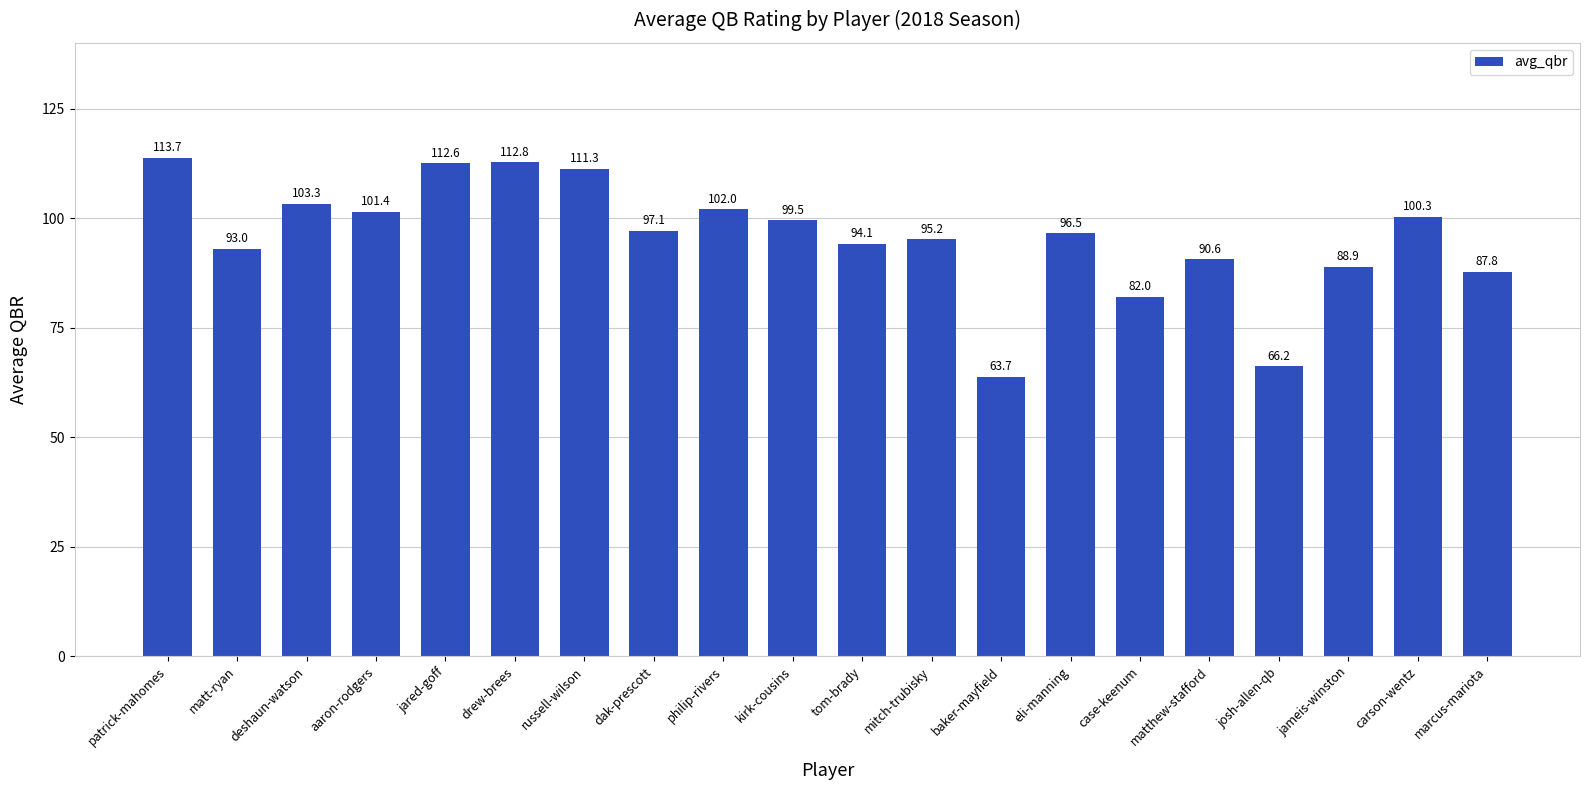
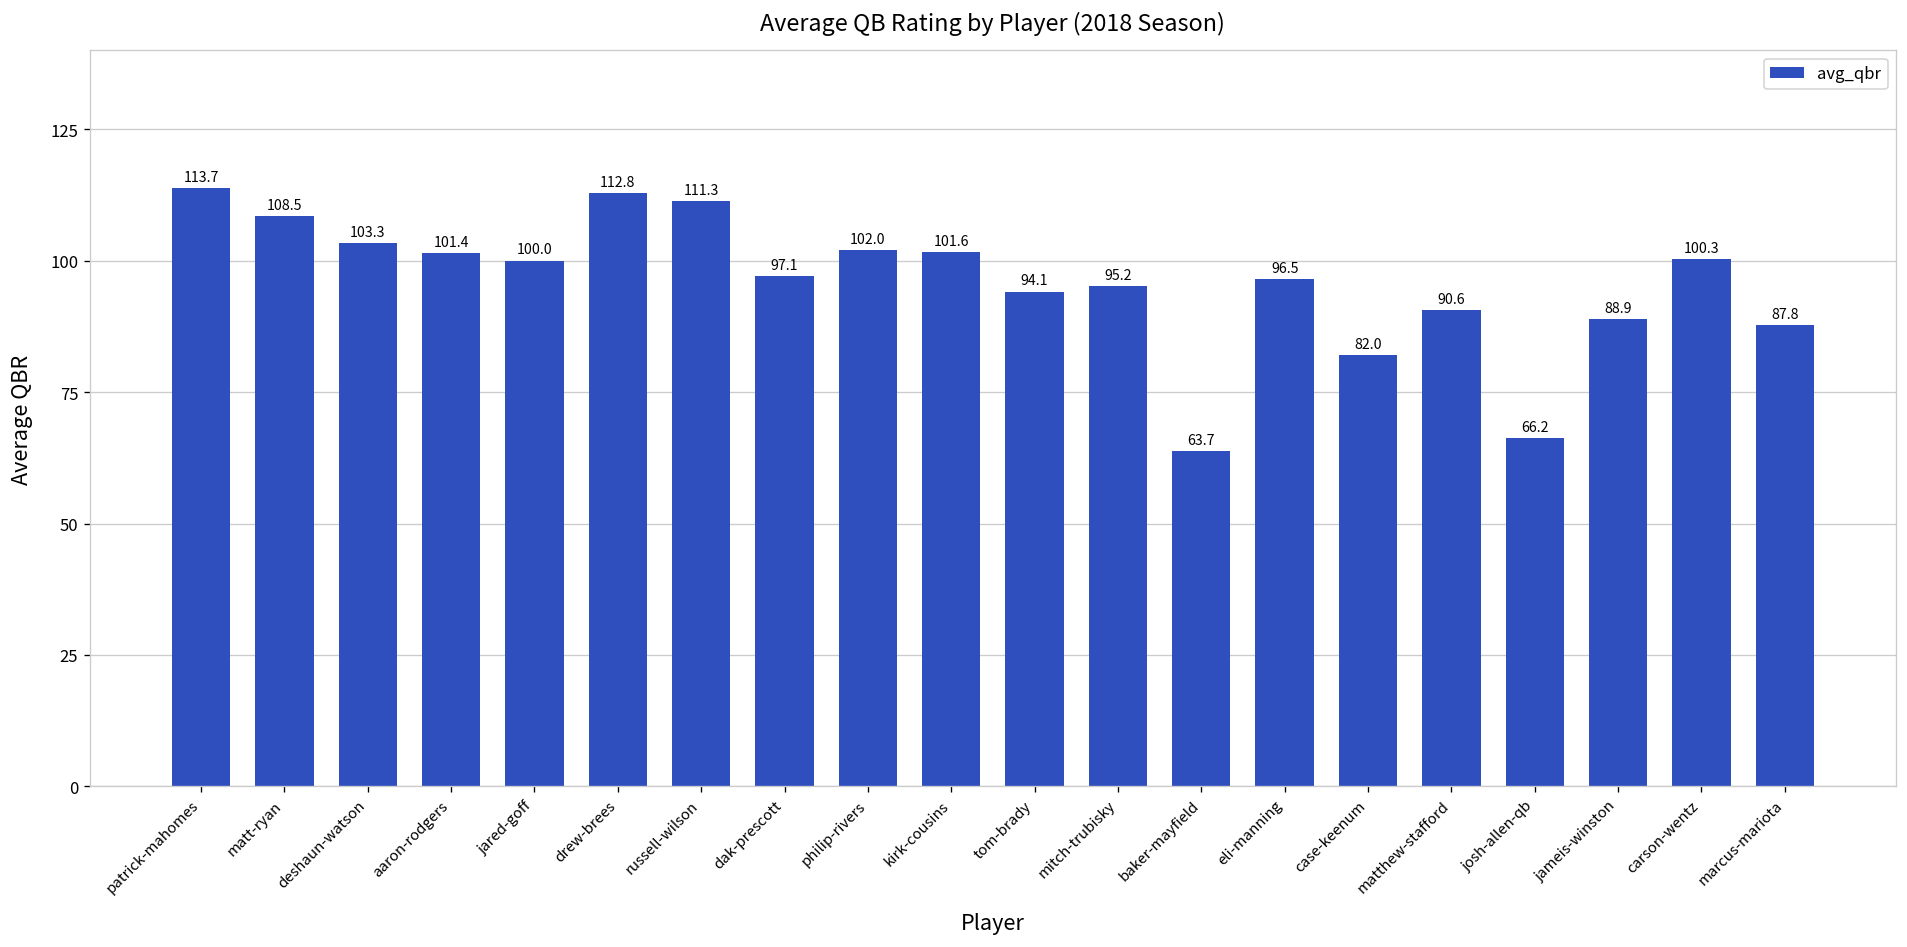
  {
    "patrick-mahomes": 113.7,
-   "matt-ryan": 93.0,
+   "matt-ryan": 108.5,
    "deshaun-watson": 103.3,
    "aaron-rodgers": 101.4,
-   "jared-goff": 112.6,
+   "jared-goff": 100.0,
    "drew-brees": 112.8,
    "russell-wilson": 111.3,
    "dak-prescott": 97.1,
    "philip-rivers": 102.0,
-   "kirk-cousins": 99.5,
+   "kirk-cousins": 101.6,
    "tom-brady": 94.1,
    "mitch-trubisky": 95.2,
    "baker-mayfield": 63.7,
    "eli-manning": 96.5,
    "case-keenum": 82.0,
    "matthew-stafford": 90.6,
    "josh-allen-qb": 66.2,
    "jameis-winston": 88.9,
    "carson-wentz": 100.3,
    "marcus-mariota": 87.8
  }
